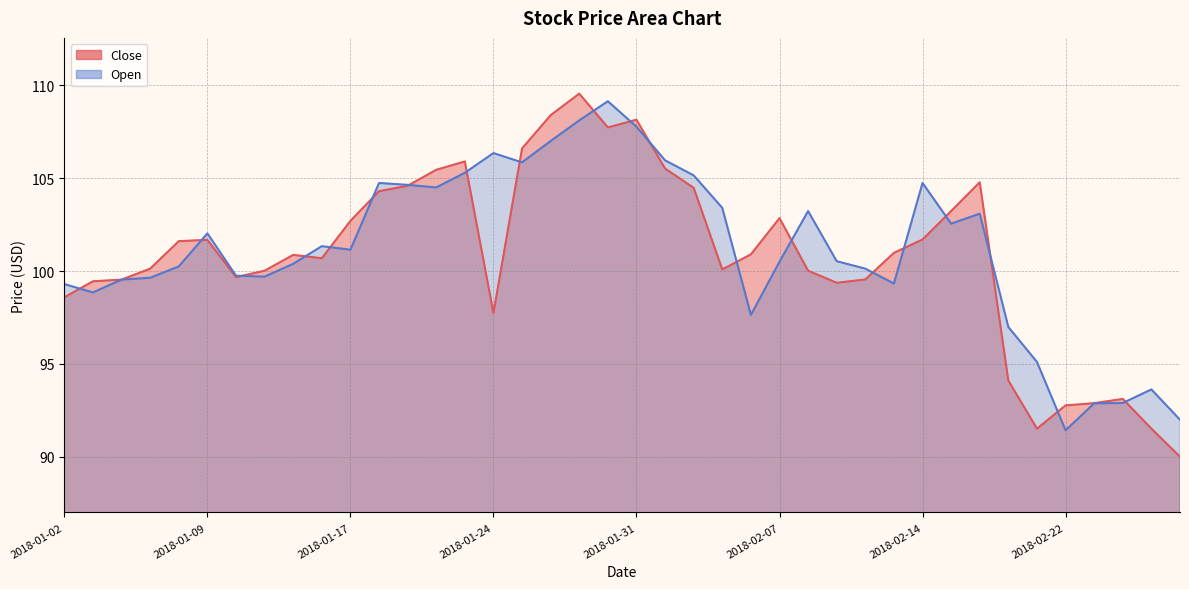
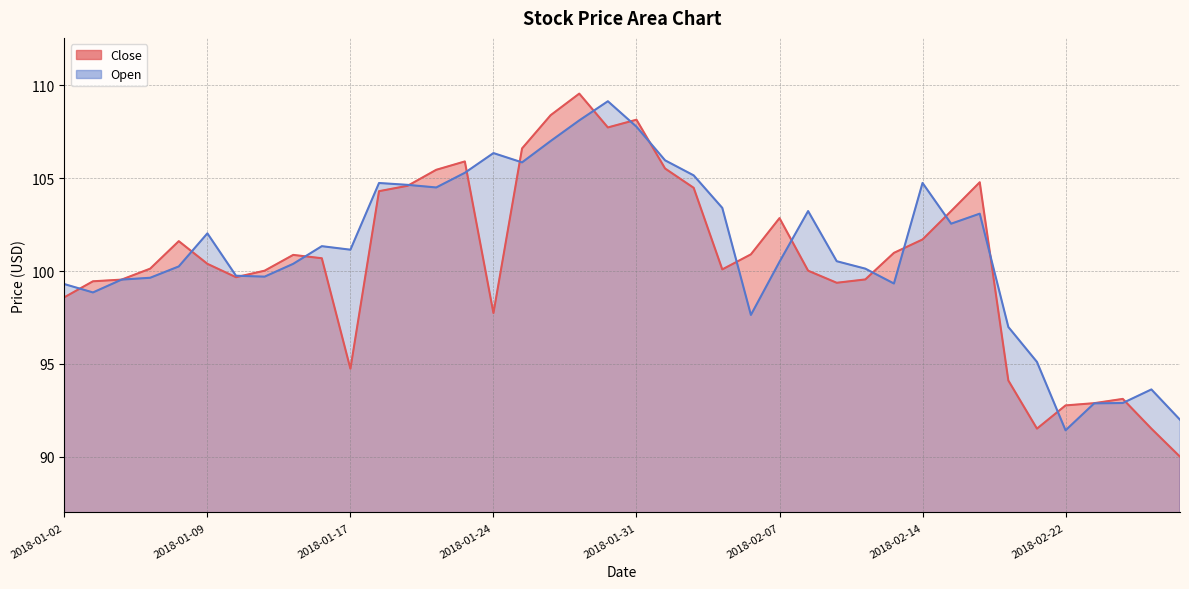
  {
    "Close": {
      "2018-01-02": 98.6,
-     "2018-01-09": 101.7,
-     "2018-01-17": 102.7,
+     "2018-01-09": 100.4,
+     "2018-01-17": 94.7,
      "2018-01-24": 97.7,
      "2018-01-31": 108.1,
      "2018-02-07": 102.8,
      "2018-02-14": 101.7,
      "2018-02-22": 92.8
    },
    "Open": {
      "2018-01-02": 99.3,
      "2018-01-09": 102.0,
      "2018-01-17": 101.2,
      "2018-01-24": 106.3,
      "2018-01-31": 107.8,
      "2018-02-07": 100.5,
      "2018-02-14": 104.7,
      "2018-02-22": 91.4
    }
  }
